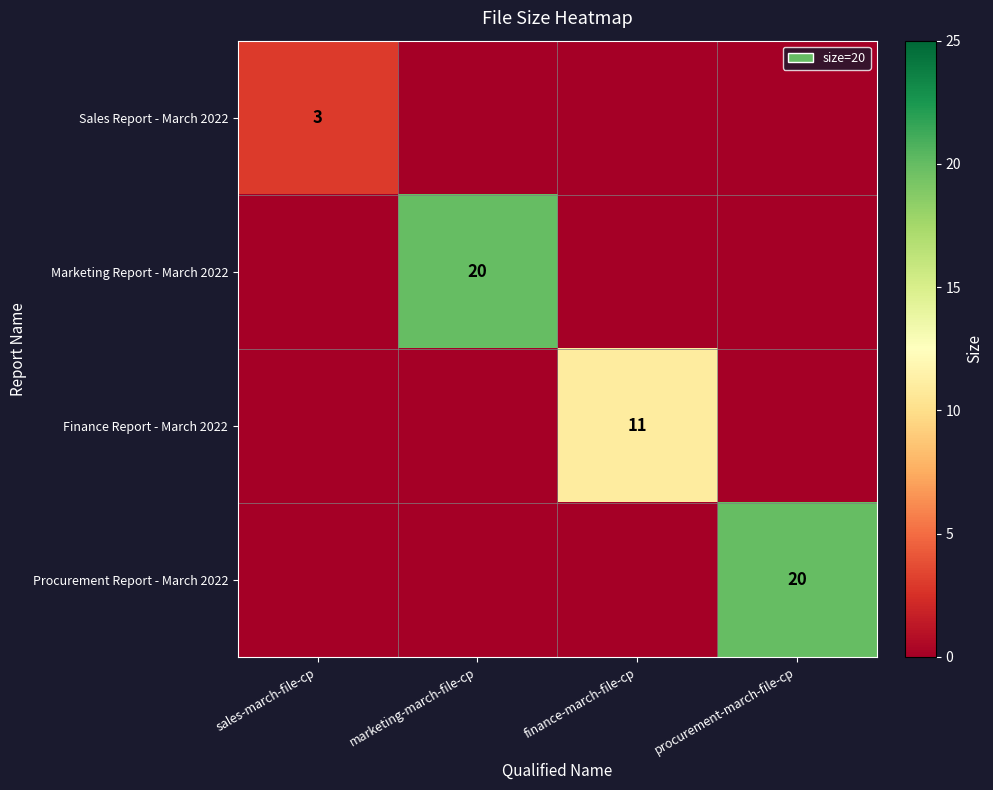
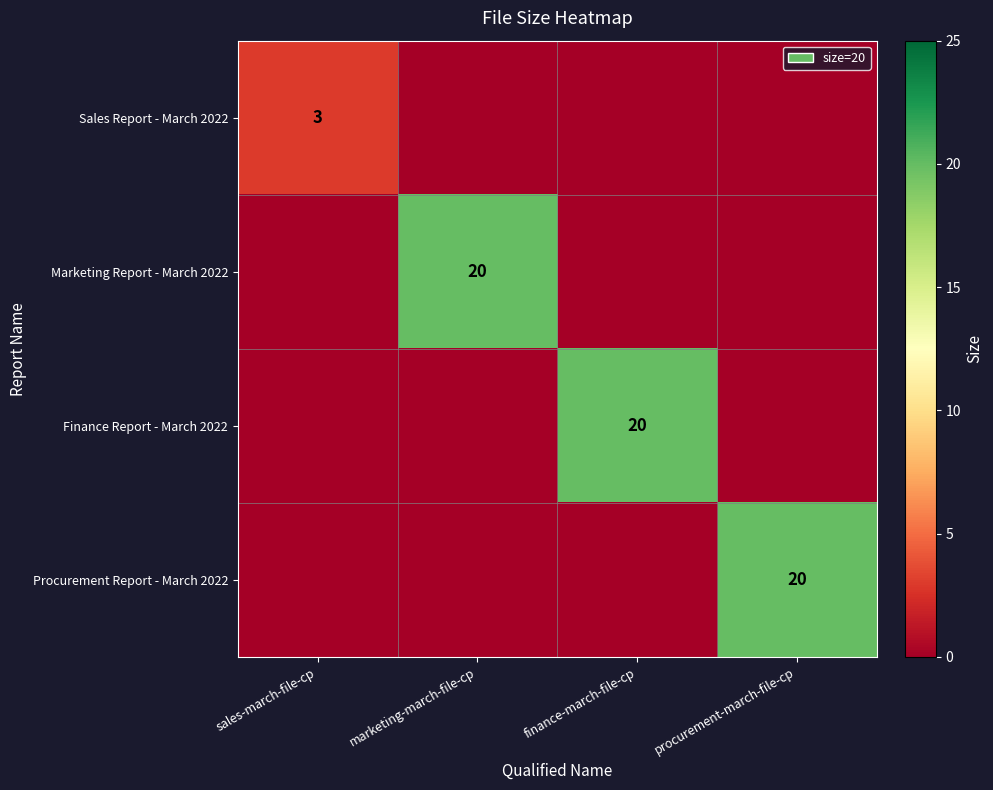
  {
    "Sales Report - March 2022": {
      "sales-march-file-cp": 3
    },
    "Marketing Report - March 2022": {
      "marketing-march-file-cp": 20
    },
    "Finance Report - March 2022": {
-     "finance-march-file-cp": 11
+     "finance-march-file-cp": 20
    },
    "Procurement Report - March 2022": {
      "procurement-march-file-cp": 20
    }
  }
